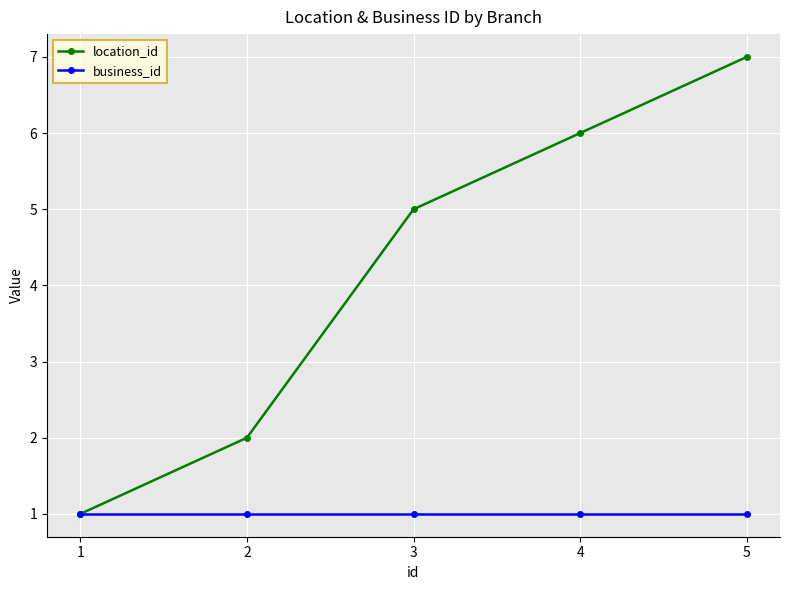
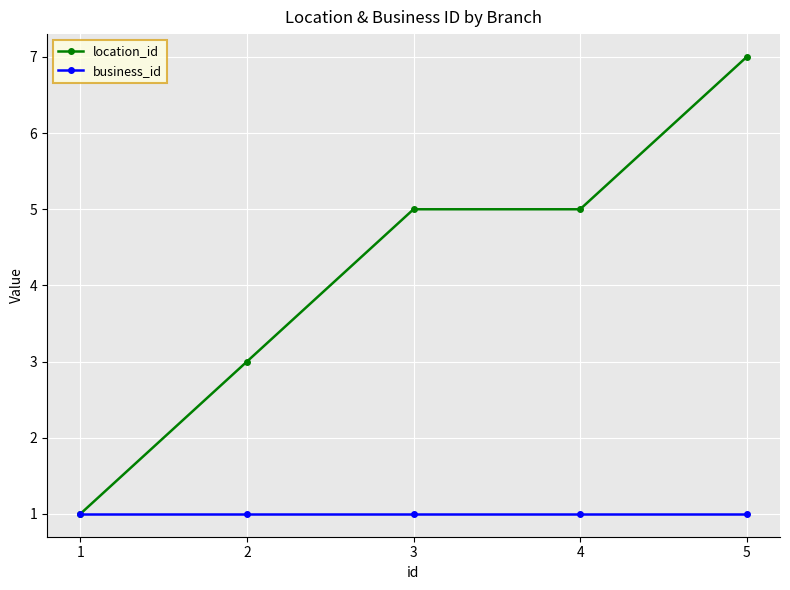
  {
    "location_id": {
-     "2": 2,
+     "2": 3,
      "3": 5,
-     "4": 6,
+     "4": 5,
      "5": 7
    },
    "business_id": {
      "2": 1,
      "3": 1,
      "4": 1,
      "5": 1
    }
  }
